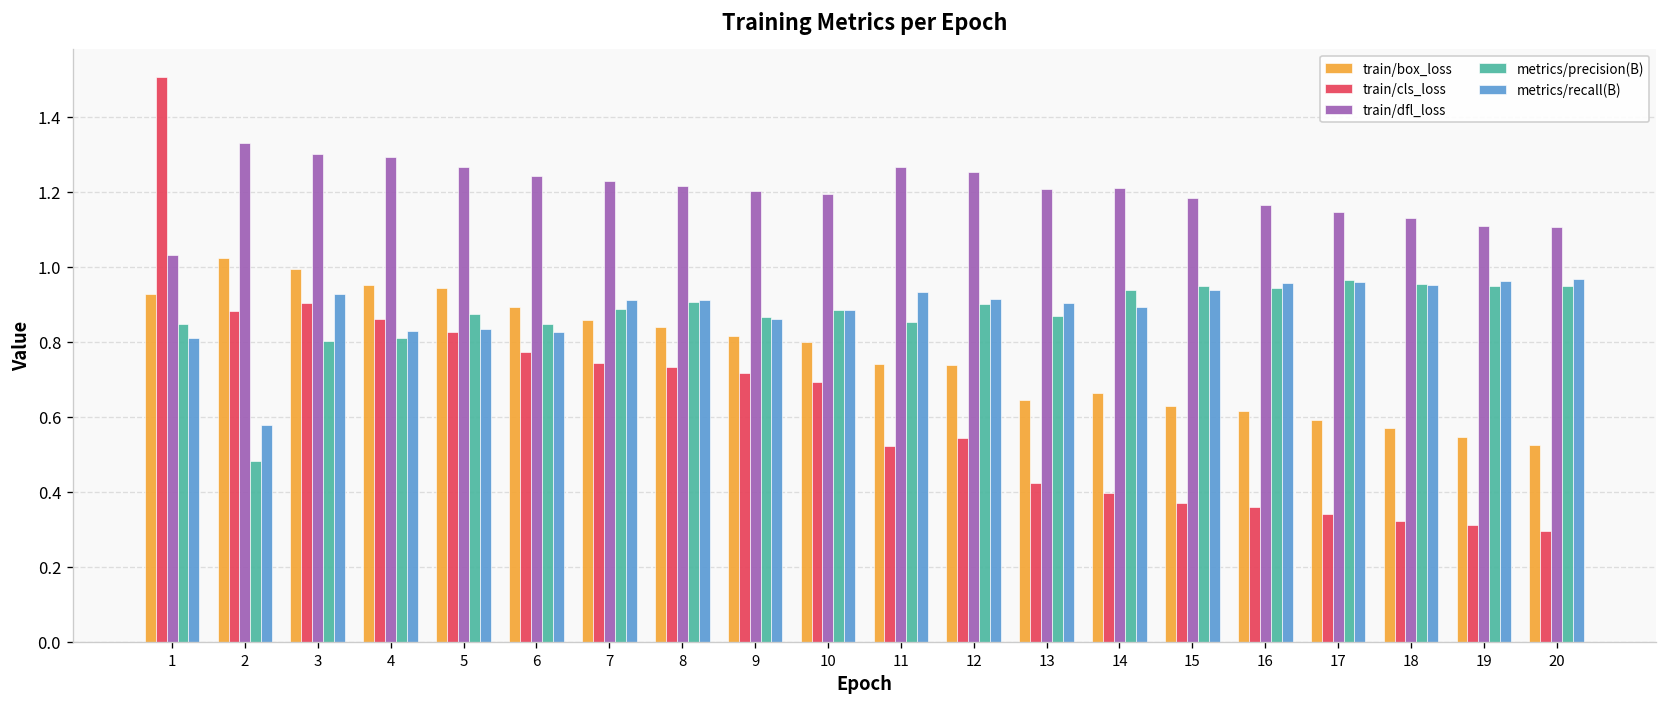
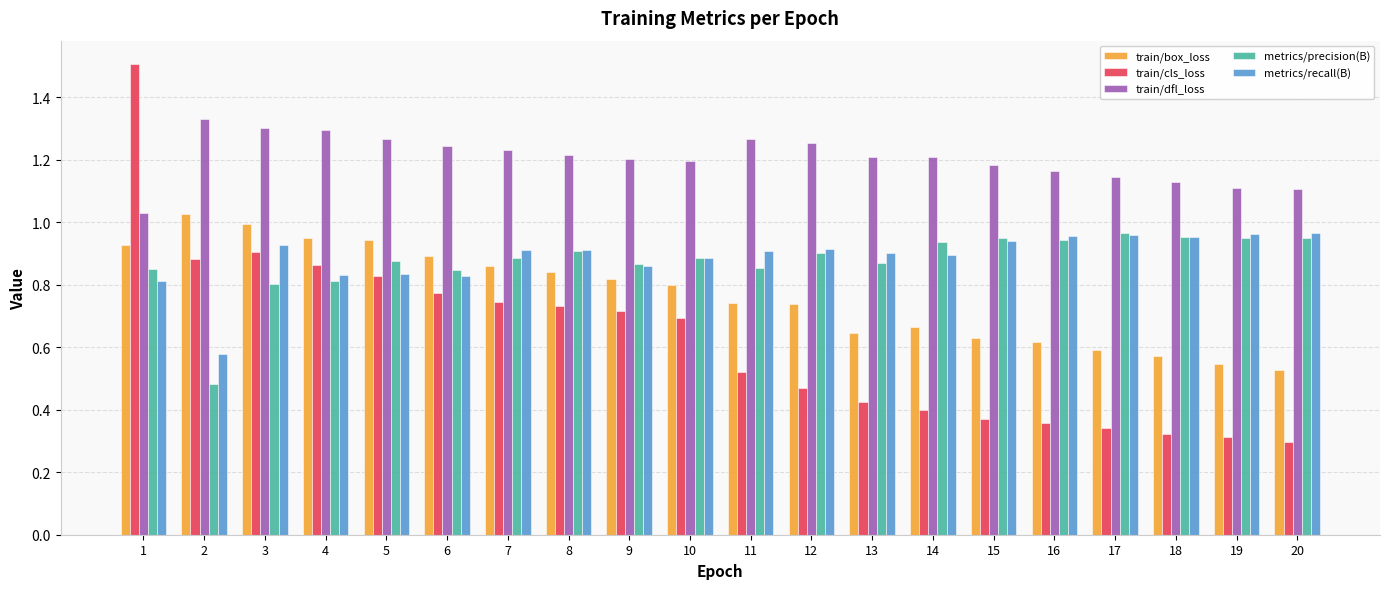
  {
    "train/box_loss": {
      "1": 0.93,
      "2": 1.02,
      "3": 0.99,
      "4": 0.95,
      "5": 0.94,
      "6": 0.89,
      "7": 0.86,
      "8": 0.84,
      "9": 0.82,
      "10": 0.80,
      "11": 0.74,
      "12": 0.74,
      "13": 0.64,
      "14": 0.66,
      "15": 0.63,
      "16": 0.62,
      "17": 0.59,
      "18": 0.57,
      "19": 0.55,
      "20": 0.53
    },
    "train/cls_loss": {
      "1": 1.51,
      "2": 0.88,
      "3": 0.90,
      "4": 0.86,
      "5": 0.83,
      "6": 0.77,
      "7": 0.74,
      "8": 0.73,
      "9": 0.72,
      "10": 0.69,
      "11": 0.52,
-     "12": 0.54,
+     "12": 0.47,
      "13": 0.42,
      "14": 0.40,
      "15": 0.37,
      "16": 0.36,
      "17": 0.34,
      "18": 0.32,
      "19": 0.31,
      "20": 0.30
    },
    "train/dfl_loss": {
      "1": 1.03,
      "2": 1.33,
      "3": 1.30,
      "4": 1.29,
      "5": 1.27,
      "6": 1.24,
      "7": 1.23,
      "8": 1.21,
      "9": 1.20,
      "10": 1.19,
      "11": 1.27,
      "12": 1.25,
      "13": 1.21,
      "14": 1.21,
      "15": 1.18,
      "16": 1.16,
      "17": 1.15,
      "18": 1.13,
      "19": 1.11,
      "20": 1.11
    },
    "metrics/precision(B)": {
      "1": 0.85,
      "2": 0.48,
      "3": 0.80,
      "4": 0.81,
      "5": 0.88,
      "6": 0.85,
      "7": 0.89,
      "8": 0.91,
      "9": 0.87,
      "10": 0.88,
      "11": 0.85,
      "12": 0.90,
      "13": 0.87,
      "14": 0.94,
      "15": 0.95,
      "16": 0.94,
      "17": 0.97,
      "18": 0.95,
      "19": 0.95,
      "20": 0.95
    },
    "metrics/recall(B)": {
      "1": 0.81,
      "2": 0.58,
      "3": 0.93,
      "4": 0.83,
      "5": 0.83,
      "6": 0.83,
      "7": 0.91,
      "8": 0.91,
      "9": 0.86,
      "10": 0.89,
-     "11": 0.93,
+     "11": 0.91,
      "12": 0.91,
      "13": 0.90,
      "14": 0.89,
      "15": 0.94,
      "16": 0.96,
      "17": 0.96,
      "18": 0.95,
      "19": 0.96,
      "20": 0.97
    }
  }
